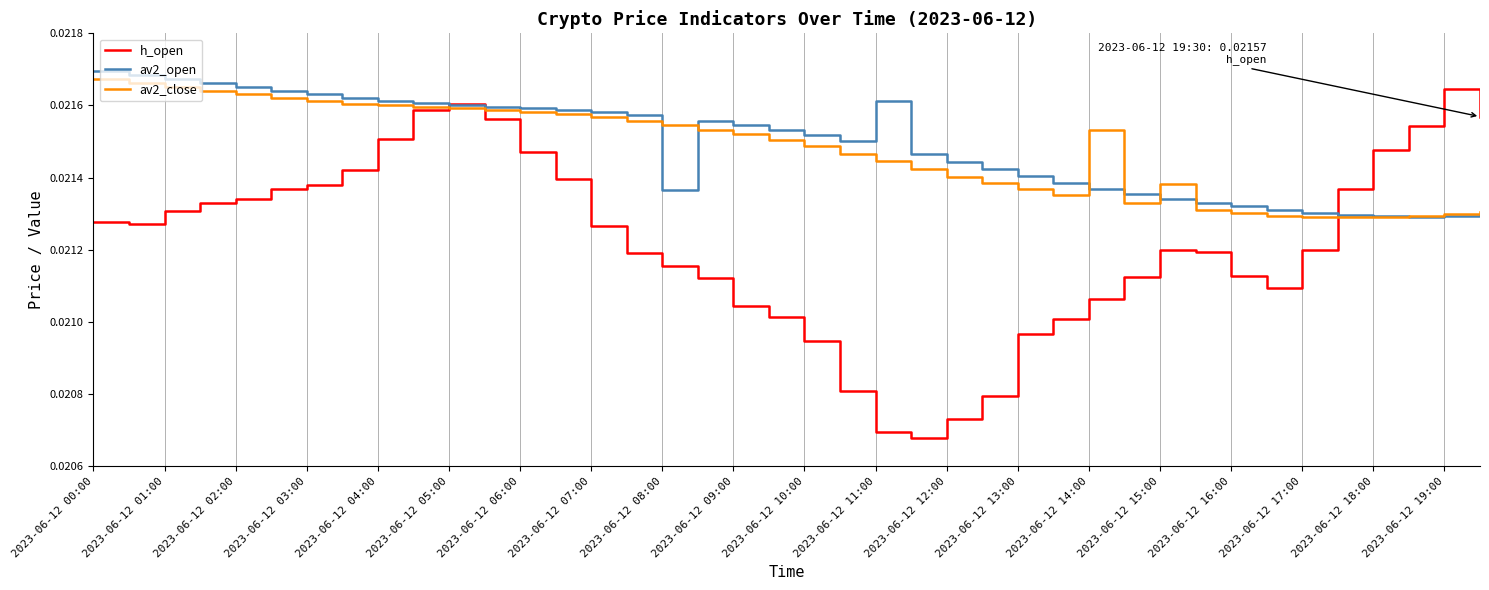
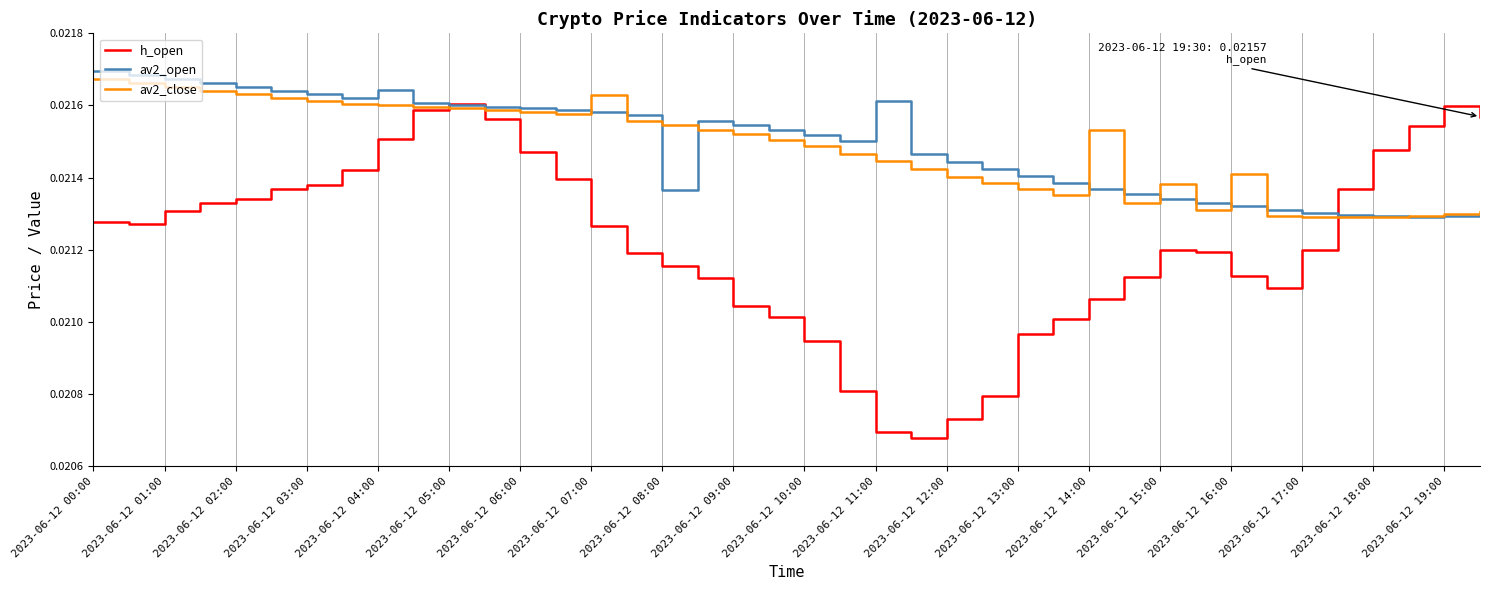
  {
    "h_open": {
      "2023-06-12 00:00": 0.02128,
      "2023-06-12 01:00": 0.02131,
      "2023-06-12 02:00": 0.02134,
      "2023-06-12 03:00": 0.02138,
      "2023-06-12 04:00": 0.02151,
      "2023-06-12 06:00": 0.02147,
      "2023-06-12 07:00": 0.02127,
      "2023-06-12 08:00": 0.02115,
      "2023-06-12 09:00": 0.02104,
      "2023-06-12 10:00": 0.02095,
      "2023-06-12 11:00": 0.02069,
      "2023-06-12 12:00": 0.02073,
      "2023-06-12 13:00": 0.02097,
      "2023-06-12 14:00": 0.02106,
      "2023-06-12 15:00": 0.02120,
      "2023-06-12 16:00": 0.02113,
      "2023-06-12 17:00": 0.02120,
      "2023-06-12 18:00": 0.02148,
-     "2023-06-12 19:00": 0.02164
+     "2023-06-12 19:00": 0.02160
    },
    "av2_open": {
      "2023-06-12 00:00": 0.02170,
      "2023-06-12 02:00": 0.02165,
      "2023-06-12 03:00": 0.02163,
-     "2023-06-12 04:00": 0.02161,
+     "2023-06-12 04:00": 0.02164,
      "2023-06-12 06:00": 0.02159,
      "2023-06-12 07:00": 0.02158,
      "2023-06-12 08:00": 0.02137,
      "2023-06-12 09:00": 0.02154,
      "2023-06-12 10:00": 0.02152,
      "2023-06-12 11:00": 0.02161,
      "2023-06-12 12:00": 0.02144,
      "2023-06-12 13:00": 0.02140,
      "2023-06-12 14:00": 0.02137,
      "2023-06-12 15:00": 0.02134,
      "2023-06-12 16:00": 0.02132,
      "2023-06-12 17:00": 0.02130
    },
    "av2_close": {
      "2023-06-12 00:00": 0.02167,
      "2023-06-12 02:00": 0.02163,
      "2023-06-12 03:00": 0.02161,
      "2023-06-12 04:00": 0.02160,
      "2023-06-12 05:00": 0.02159,
      "2023-06-12 06:00": 0.02158,
-     "2023-06-12 07:00": 0.02157,
+     "2023-06-12 07:00": 0.02163,
      "2023-06-12 08:00": 0.02155,
      "2023-06-12 09:00": 0.02152,
      "2023-06-12 10:00": 0.02149,
      "2023-06-12 11:00": 0.02145,
      "2023-06-12 12:00": 0.02140,
      "2023-06-12 13:00": 0.02137,
      "2023-06-12 14:00": 0.02153,
      "2023-06-12 15:00": 0.02138,
-     "2023-06-12 16:00": 0.02130,
+     "2023-06-12 16:00": 0.02141,
      "2023-06-12 17:00": 0.02129
    }
  }
